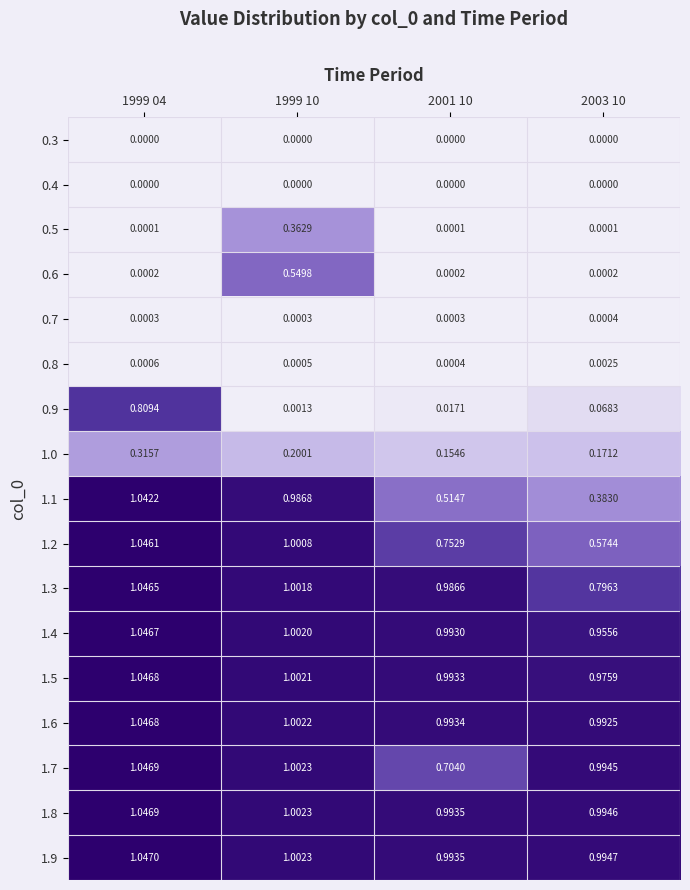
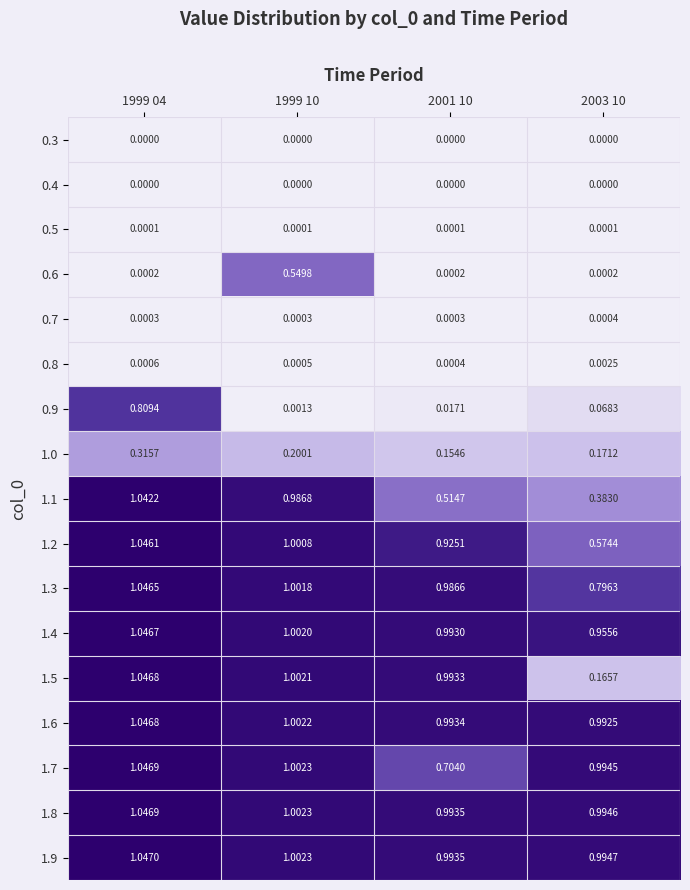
  {
    "0.3": {
      "1999 04": 0.0000,
      "1999 10": 0.0000,
      "2001 10": 0.0000,
      "2003 10": 0.0000
    },
    "0.4": {
      "1999 04": 0.0000,
      "1999 10": 0.0000,
      "2001 10": 0.0000,
      "2003 10": 0.0000
    },
    "0.5": {
      "1999 04": 0.0001,
-     "1999 10": 0.3629,
+     "1999 10": 0.0001,
      "2001 10": 0.0001,
      "2003 10": 0.0001
    },
    "0.6": {
      "1999 04": 0.0002,
      "1999 10": 0.5498,
      "2001 10": 0.0002,
      "2003 10": 0.0002
    },
    "0.7": {
      "1999 04": 0.0003,
      "1999 10": 0.0003,
      "2001 10": 0.0003,
      "2003 10": 0.0004
    },
    "0.8": {
      "1999 04": 0.0006,
      "1999 10": 0.0005,
      "2001 10": 0.0004,
      "2003 10": 0.0025
    },
    "0.9": {
      "1999 04": 0.8094,
      "1999 10": 0.0013,
      "2001 10": 0.0171,
      "2003 10": 0.0683
    },
    "1.0": {
      "1999 04": 0.3157,
      "1999 10": 0.2001,
      "2001 10": 0.1546,
      "2003 10": 0.1712
    },
    "1.1": {
      "1999 04": 1.0422,
      "1999 10": 0.9868,
      "2001 10": 0.5147,
      "2003 10": 0.3830
    },
    "1.2": {
      "1999 04": 1.0461,
      "1999 10": 1.0008,
-     "2001 10": 0.7529,
+     "2001 10": 0.9251,
      "2003 10": 0.5744
    },
    "1.3": {
      "1999 04": 1.0465,
      "1999 10": 1.0018,
      "2001 10": 0.9866,
      "2003 10": 0.7963
    },
    "1.4": {
      "1999 04": 1.0467,
      "1999 10": 1.0020,
      "2001 10": 0.9930,
      "2003 10": 0.9556
    },
    "1.5": {
      "1999 04": 1.0468,
      "1999 10": 1.0021,
      "2001 10": 0.9933,
-     "2003 10": 0.9759
+     "2003 10": 0.1657
    },
    "1.6": {
      "1999 04": 1.0468,
      "1999 10": 1.0022,
      "2001 10": 0.9934,
      "2003 10": 0.9925
    },
    "1.7": {
      "1999 04": 1.0469,
      "1999 10": 1.0023,
      "2001 10": 0.7040,
      "2003 10": 0.9945
    },
    "1.8": {
      "1999 04": 1.0469,
      "1999 10": 1.0023,
      "2001 10": 0.9935,
      "2003 10": 0.9946
    },
    "1.9": {
      "1999 04": 1.0470,
      "1999 10": 1.0023,
      "2001 10": 0.9935,
      "2003 10": 0.9947
    }
  }
